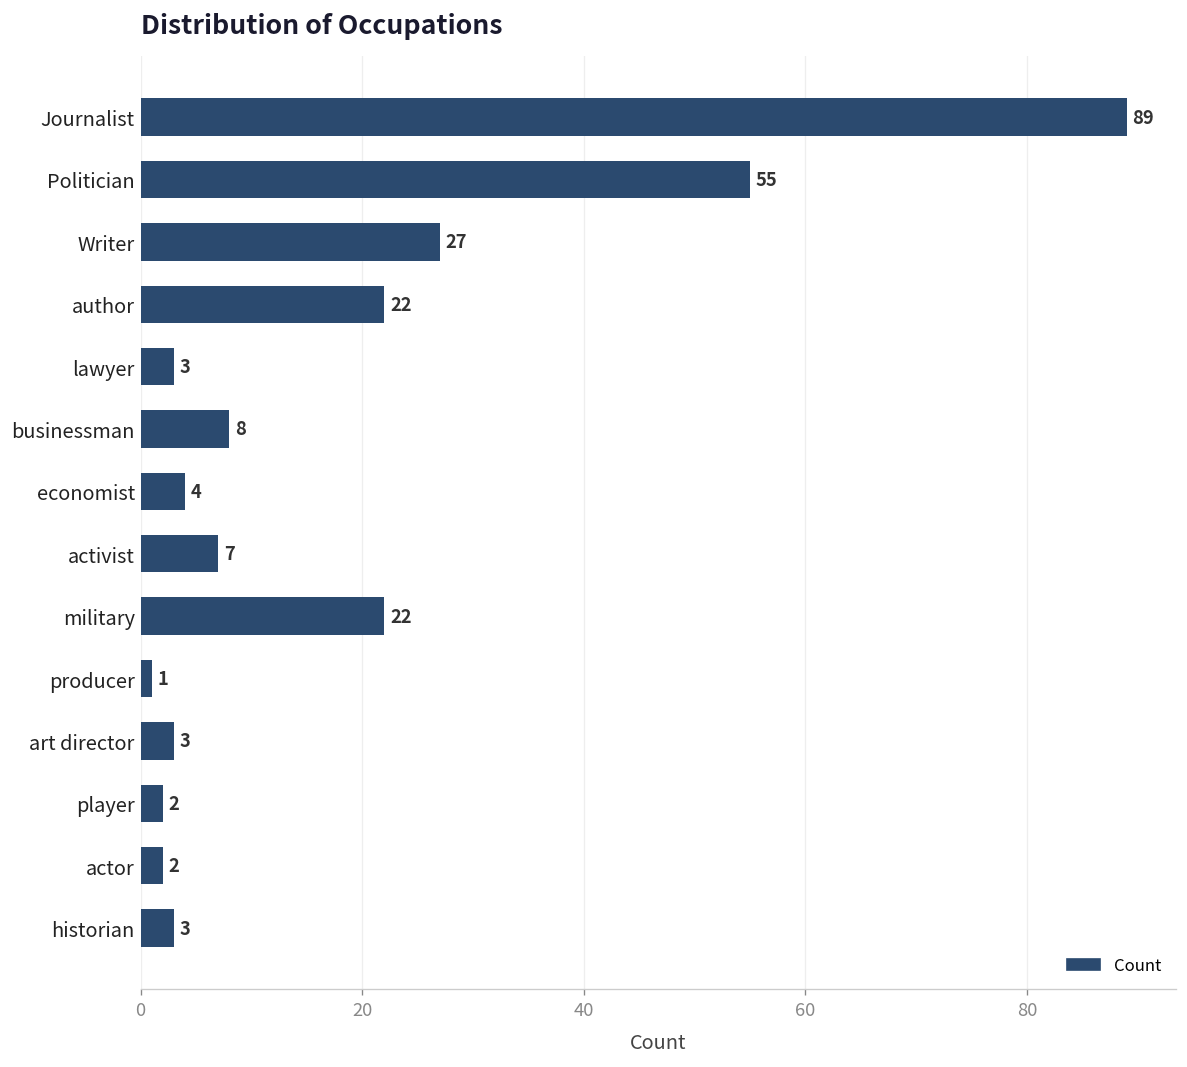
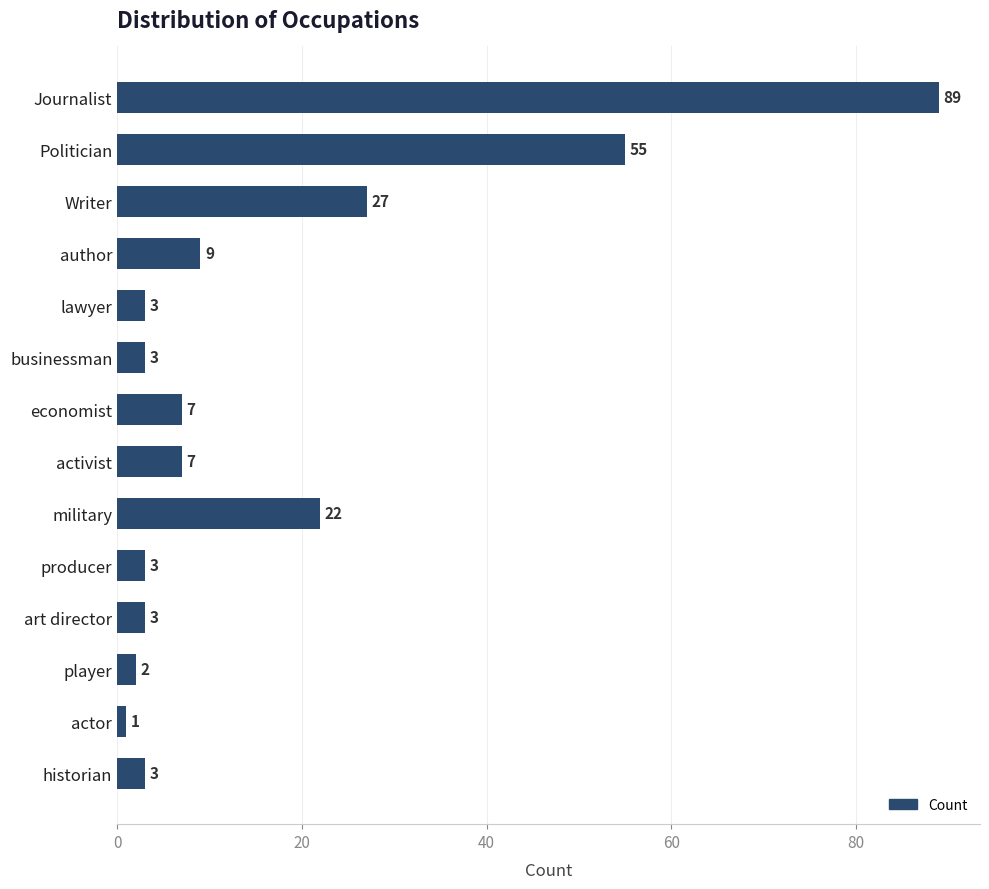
  {
    "Journalist": 89,
    "Politician": 55,
    "Writer": 27,
-   "author": 22,
+   "author": 9,
    "lawyer": 3,
-   "businessman": 8,
-   "economist": 4,
+   "businessman": 3,
+   "economist": 7,
    "activist": 7,
    "military": 22,
-   "producer": 1,
+   "producer": 3,
    "art director": 3,
    "player": 2,
-   "actor": 2,
+   "actor": 1,
    "historian": 3
  }
